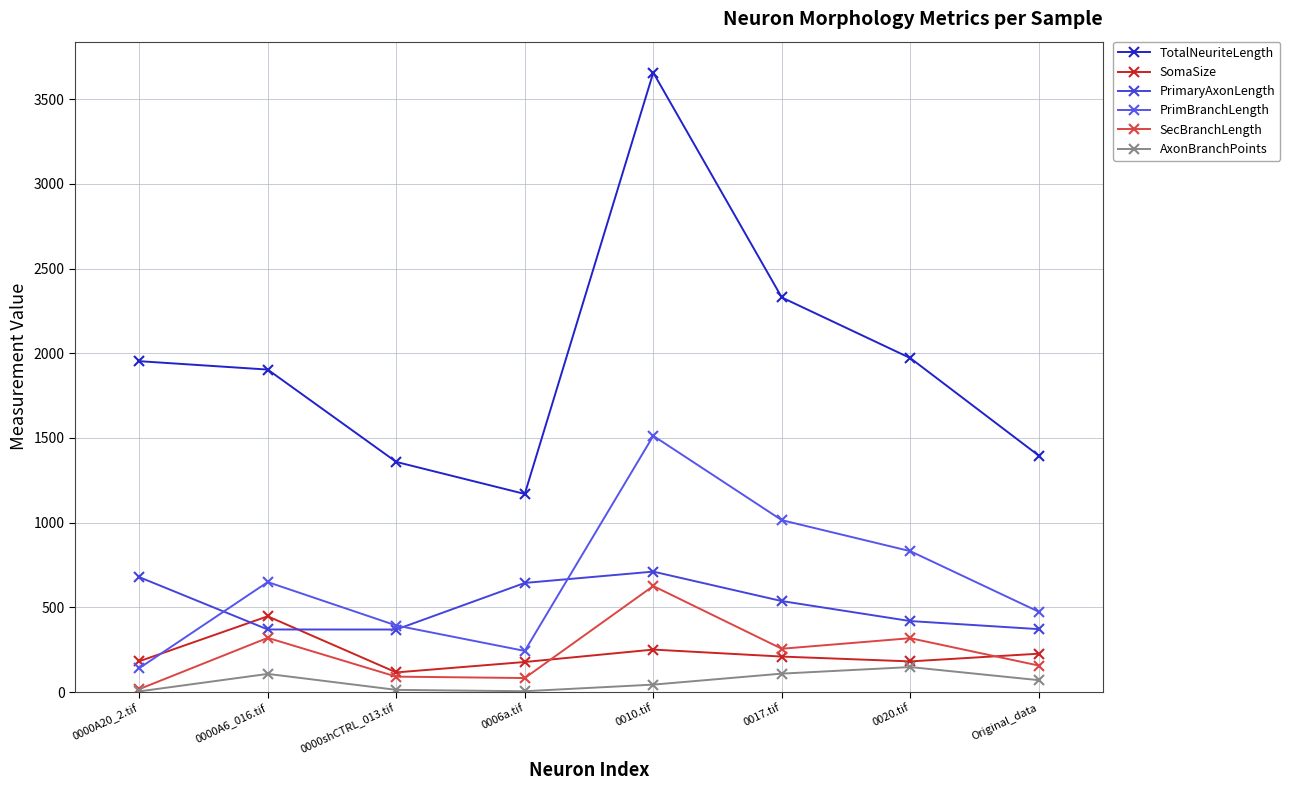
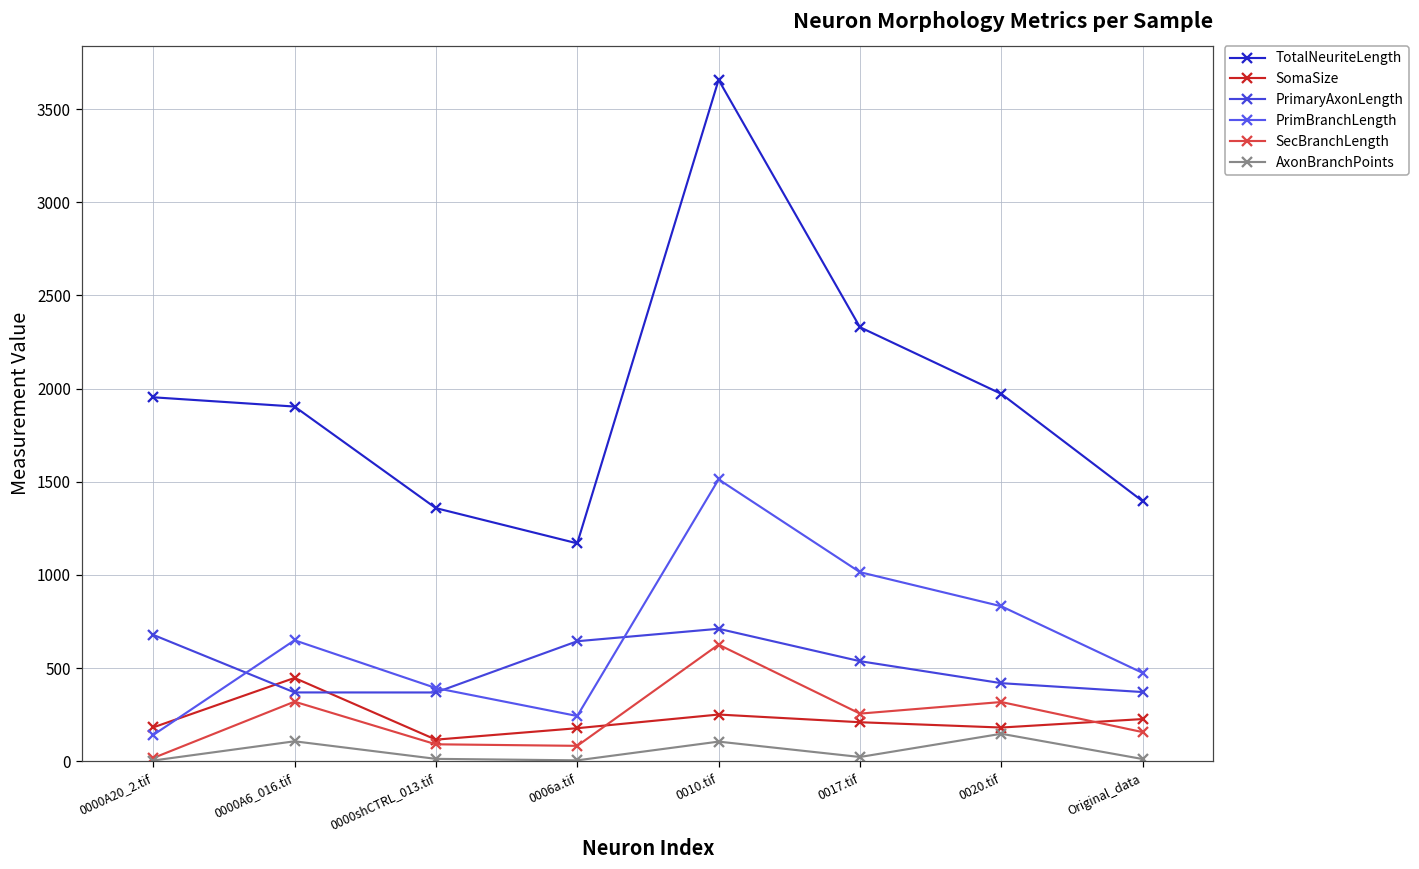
  {
    "AxonBranchPoints": {
      "0000A6_016.tif": 110,
      "0000shCTRL_013.tif": 10,
      "0006a.tif": 10,
-     "0010.tif": 40,
-     "0017.tif": 110,
+     "0010.tif": 110,
+     "0017.tif": 20,
      "0020.tif": 150,
-     "Original_data": 70
+     "Original_data": 10
    }
  }
